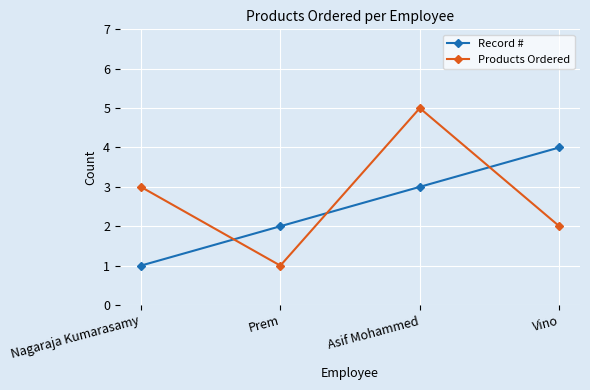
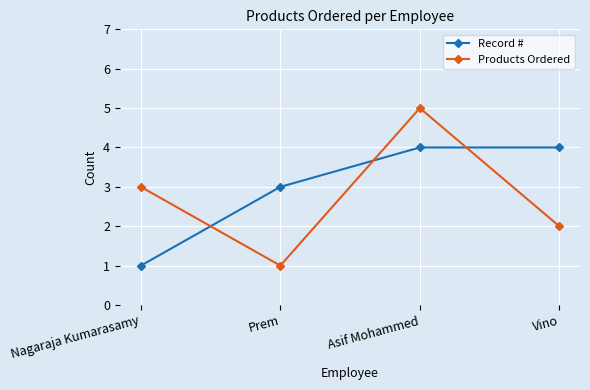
  {
    "Record #": {
      "Nagaraja Kumarasamy": 1,
-     "Prem": 2,
-     "Asif Mohammed": 3,
+     "Prem": 3,
+     "Asif Mohammed": 4,
      "Vino": 4
    },
    "Products Ordered": {
      "Nagaraja Kumarasamy": 3,
      "Prem": 1,
      "Asif Mohammed": 5,
      "Vino": 2
    }
  }
